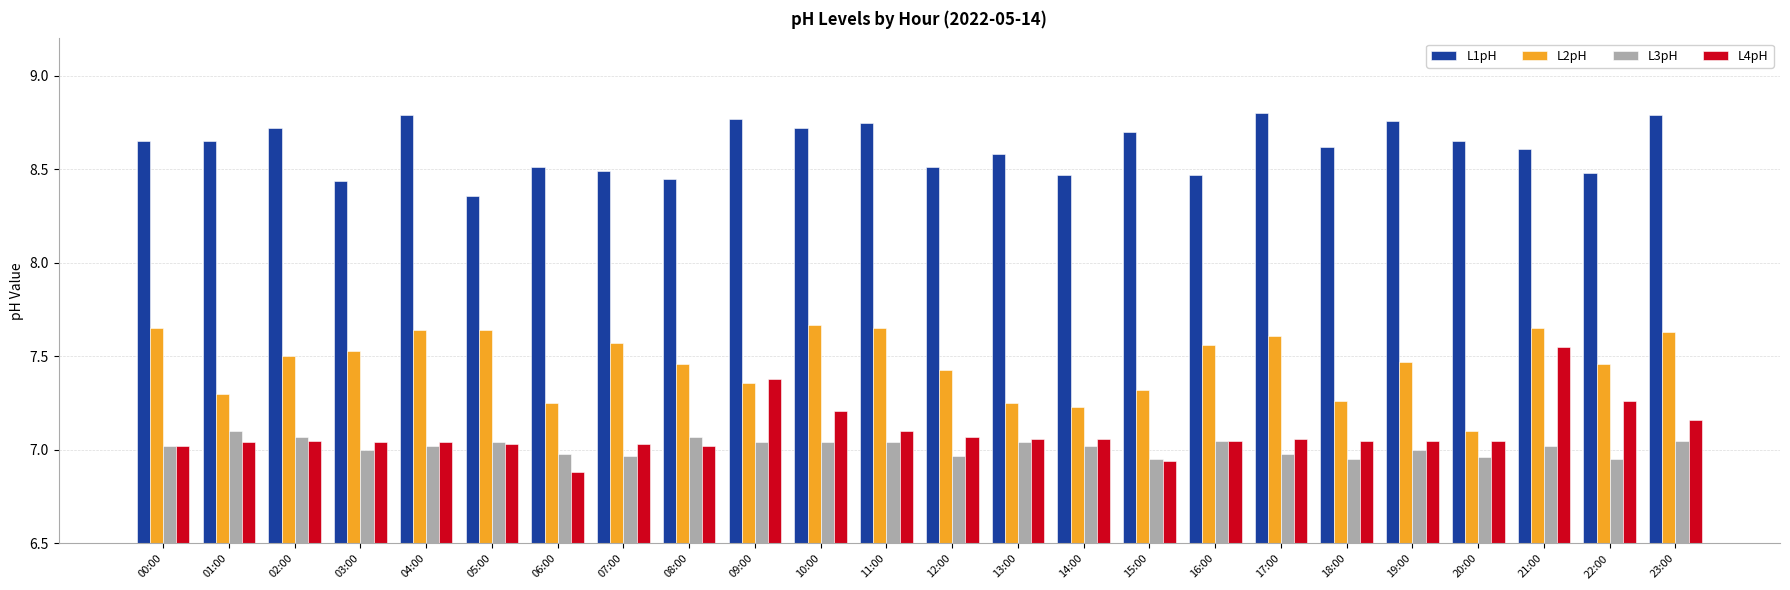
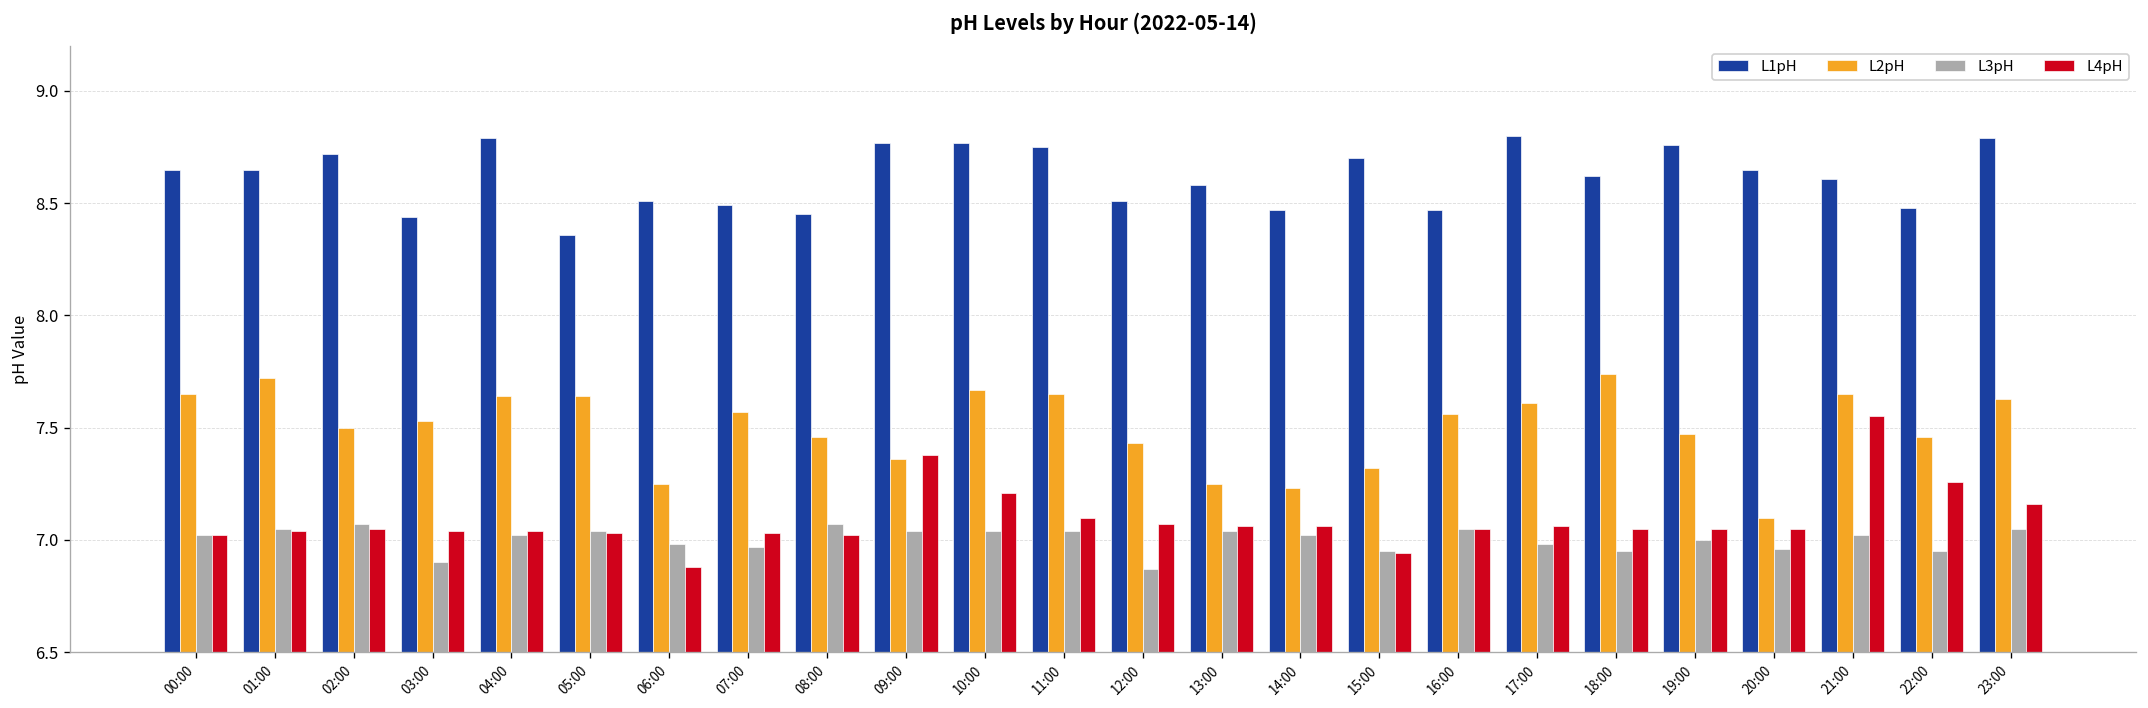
  {
    "L1pH": {
      "00:00": 8.65,
      "01:00": 8.65,
      "02:00": 8.72,
      "03:00": 8.44,
      "04:00": 8.79,
      "05:00": 8.36,
      "06:00": 8.51,
      "07:00": 8.49,
      "08:00": 8.45,
      "09:00": 8.77,
-     "10:00": 8.72,
+     "10:00": 8.77,
      "11:00": 8.75,
      "12:00": 8.51,
      "13:00": 8.58,
      "14:00": 8.47,
      "15:00": 8.70,
      "16:00": 8.47,
      "17:00": 8.80,
      "18:00": 8.62,
      "19:00": 8.76,
      "20:00": 8.65,
      "21:00": 8.61,
      "22:00": 8.48,
      "23:00": 8.79
    },
    "L2pH": {
      "00:00": 7.65,
-     "01:00": 7.30,
+     "01:00": 7.72,
      "02:00": 7.50,
      "03:00": 7.53,
      "04:00": 7.64,
      "05:00": 7.64,
      "06:00": 7.25,
      "07:00": 7.57,
      "08:00": 7.46,
      "09:00": 7.36,
      "10:00": 7.67,
      "11:00": 7.65,
      "12:00": 7.43,
      "13:00": 7.25,
      "14:00": 7.23,
      "15:00": 7.32,
      "16:00": 7.56,
      "17:00": 7.61,
-     "18:00": 7.26,
+     "18:00": 7.74,
      "19:00": 7.47,
      "20:00": 7.10,
      "21:00": 7.65,
      "22:00": 7.46,
      "23:00": 7.63
    },
    "L3pH": {
      "00:00": 7.02,
-     "01:00": 7.10,
+     "01:00": 7.05,
      "02:00": 7.07,
-     "03:00": 7.0,
+     "03:00": 6.9,
      "04:00": 7.02,
      "05:00": 7.04,
      "06:00": 6.98,
      "07:00": 6.97,
      "08:00": 7.07,
      "09:00": 7.04,
      "10:00": 7.04,
      "11:00": 7.04,
-     "12:00": 6.97,
+     "12:00": 6.87,
      "13:00": 7.04,
      "14:00": 7.02,
      "15:00": 6.95,
      "16:00": 7.05,
      "17:00": 6.98,
      "18:00": 6.95,
      "19:00": 7.00,
      "20:00": 6.96,
      "21:00": 7.02,
      "22:00": 6.95,
      "23:00": 7.05
    },
    "L4pH": {
      "00:00": 7.02,
      "01:00": 7.04,
      "02:00": 7.05,
      "03:00": 7.04,
      "04:00": 7.04,
      "05:00": 7.03,
      "06:00": 6.88,
      "07:00": 7.03,
      "08:00": 7.02,
      "09:00": 7.38,
      "10:00": 7.21,
      "11:00": 7.10,
      "12:00": 7.07,
      "13:00": 7.06,
      "14:00": 7.06,
      "15:00": 6.94,
      "16:00": 7.05,
      "17:00": 7.06,
      "18:00": 7.05,
      "19:00": 7.05,
      "20:00": 7.05,
      "21:00": 7.55,
      "22:00": 7.26,
      "23:00": 7.16
    }
  }
